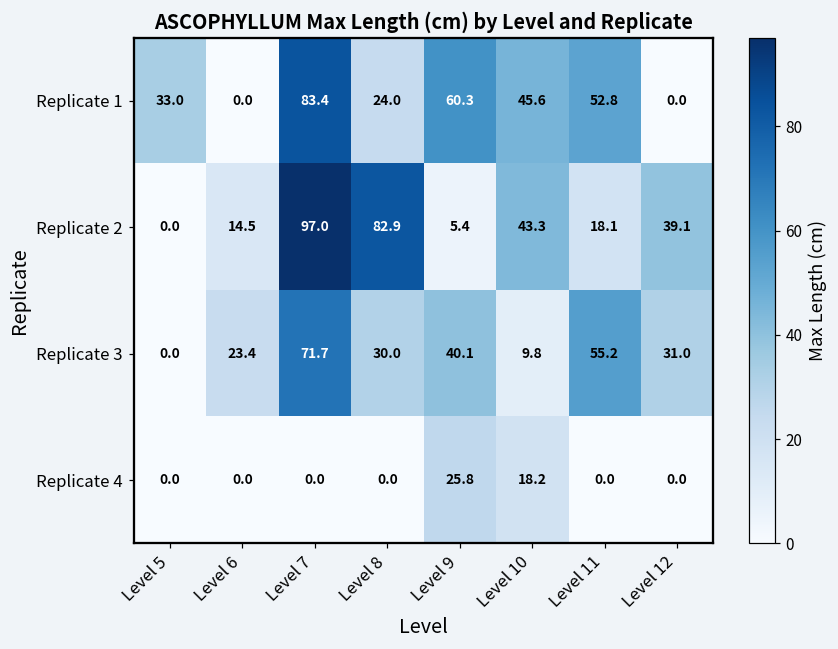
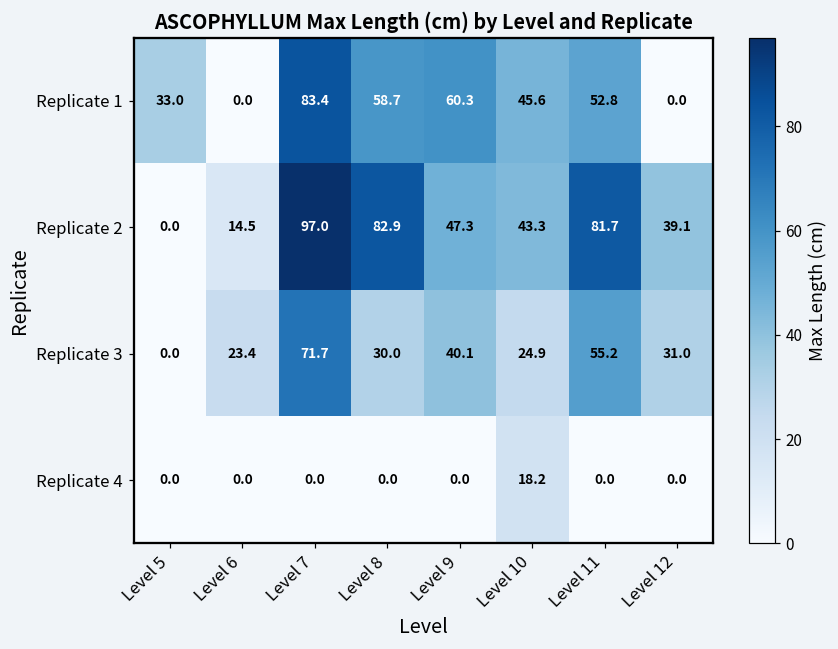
  {
    "Replicate 1": {
      "Level 5": 33.0,
      "Level 6": 0.0,
      "Level 7": 83.4,
-     "Level 8": 24.0,
+     "Level 8": 58.7,
      "Level 9": 60.3,
      "Level 10": 45.6,
      "Level 11": 52.8,
      "Level 12": 0.0
    },
    "Replicate 2": {
      "Level 5": 0.0,
      "Level 6": 14.5,
      "Level 7": 97.0,
      "Level 8": 82.9,
-     "Level 9": 5.4,
+     "Level 9": 47.3,
      "Level 10": 43.3,
-     "Level 11": 18.1,
+     "Level 11": 81.7,
      "Level 12": 39.1
    },
    "Replicate 3": {
      "Level 5": 0.0,
      "Level 6": 23.4,
      "Level 7": 71.7,
      "Level 8": 30.0,
      "Level 9": 40.1,
-     "Level 10": 9.8,
+     "Level 10": 24.9,
      "Level 11": 55.2,
      "Level 12": 31.0
    },
    "Replicate 4": {
      "Level 5": 0.0,
      "Level 6": 0.0,
      "Level 7": 0.0,
      "Level 8": 0.0,
-     "Level 9": 25.8,
+     "Level 9": 0.0,
      "Level 10": 18.2,
      "Level 11": 0.0,
      "Level 12": 0.0
    }
  }
